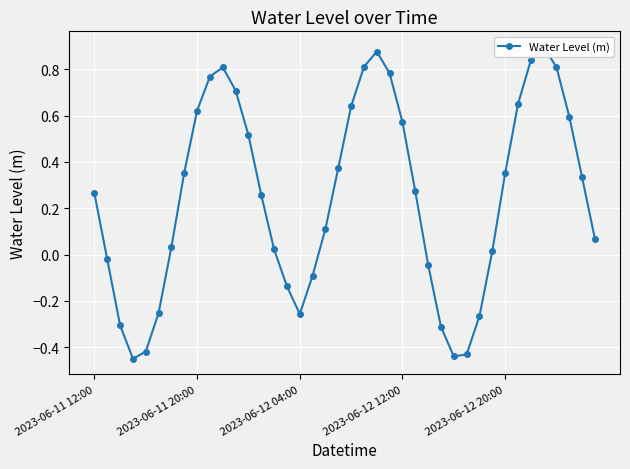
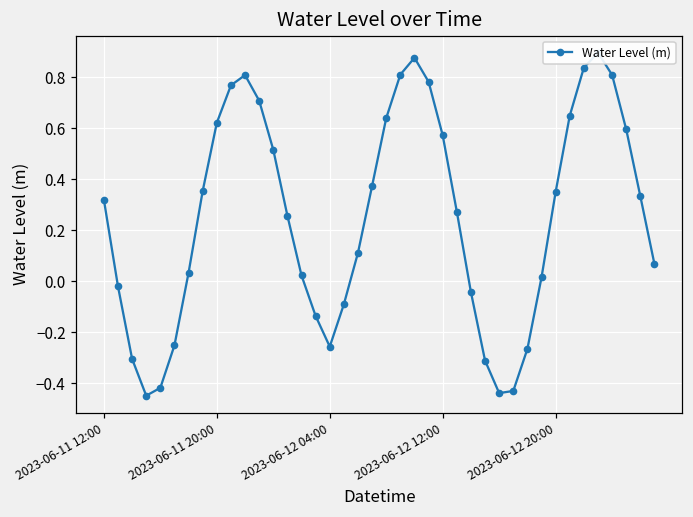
  {
-   "2023-06-11 12:00": 0.26,
+   "2023-06-11 12:00": 0.32,
    "2023-06-11 20:00": 0.62,
    "2023-06-12 04:00": -0.26,
    "2023-06-12 12:00": 0.57,
    "2023-06-12 20:00": 0.35
  }
